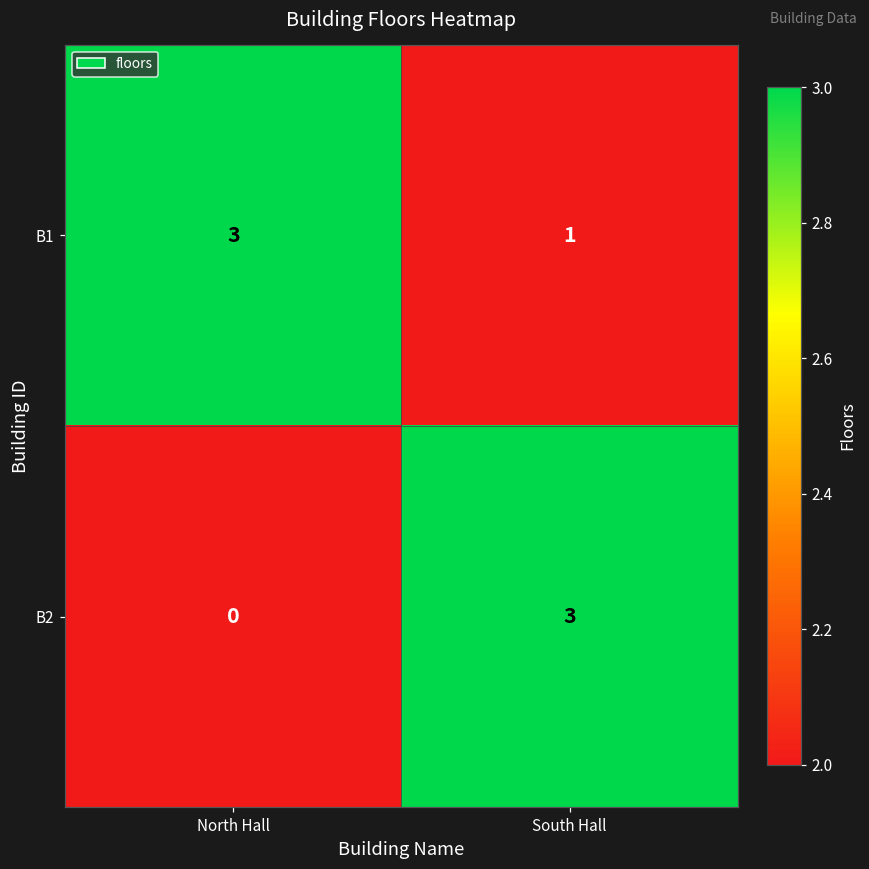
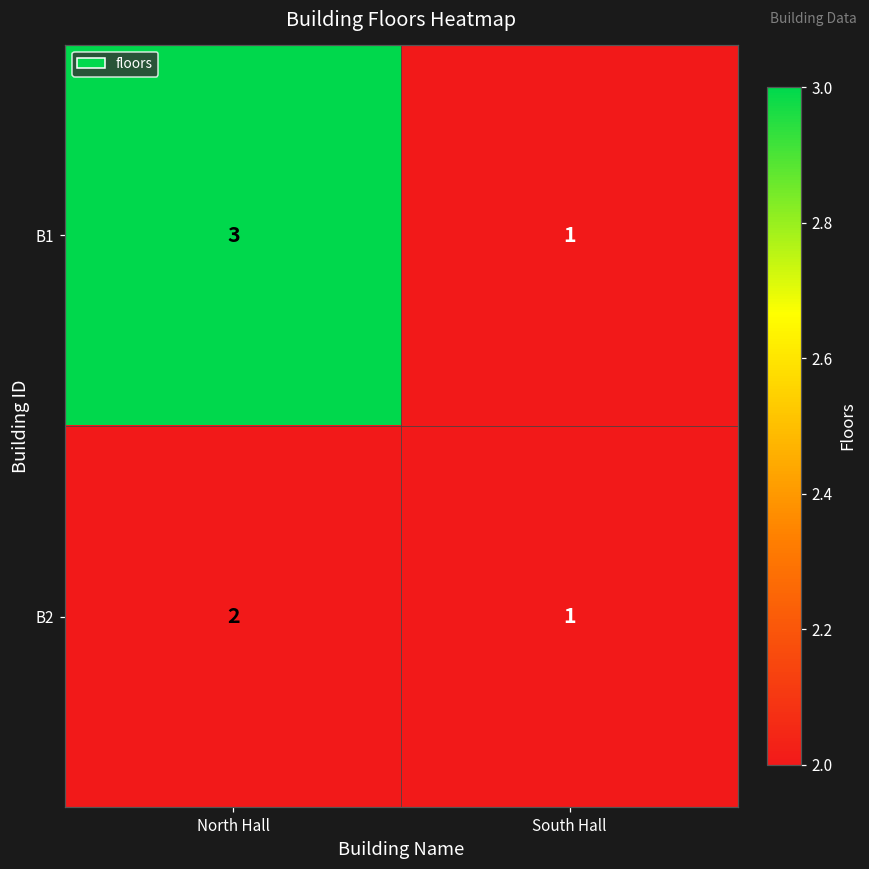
  {
    "B1": {
      "North Hall": 3,
      "South Hall": 1
    },
    "B2": {
-     "North Hall": 0,
-     "South Hall": 3
+     "North Hall": 2,
+     "South Hall": 1
    }
  }
